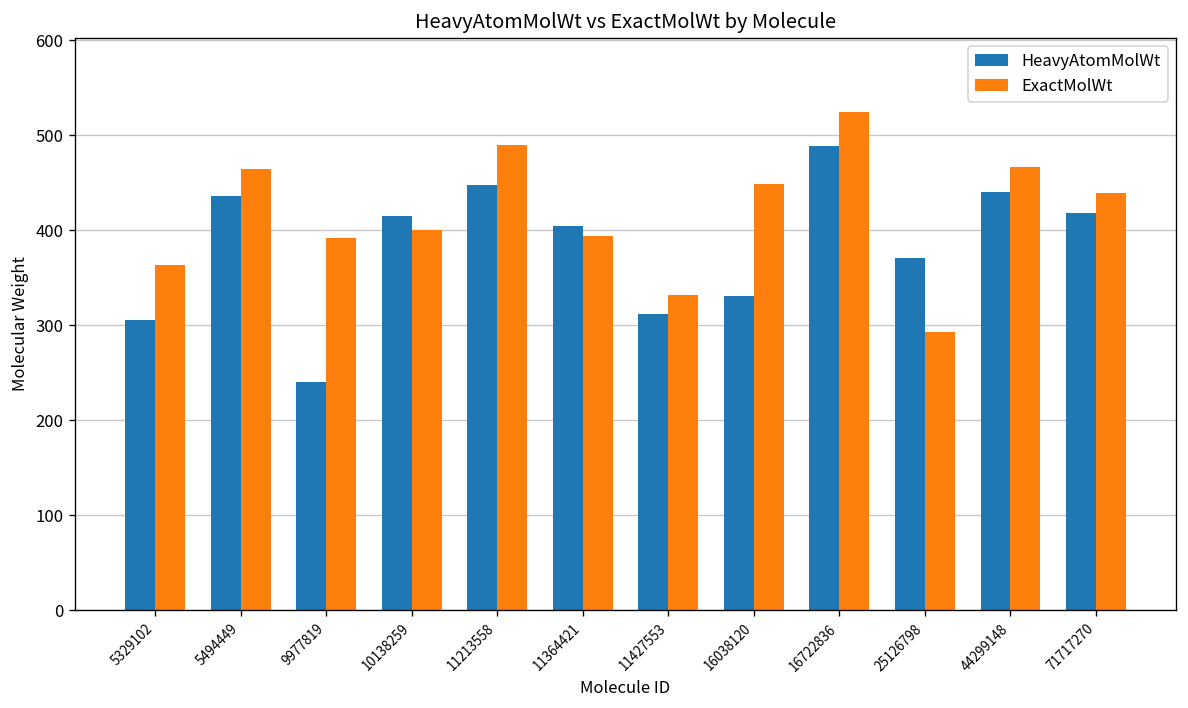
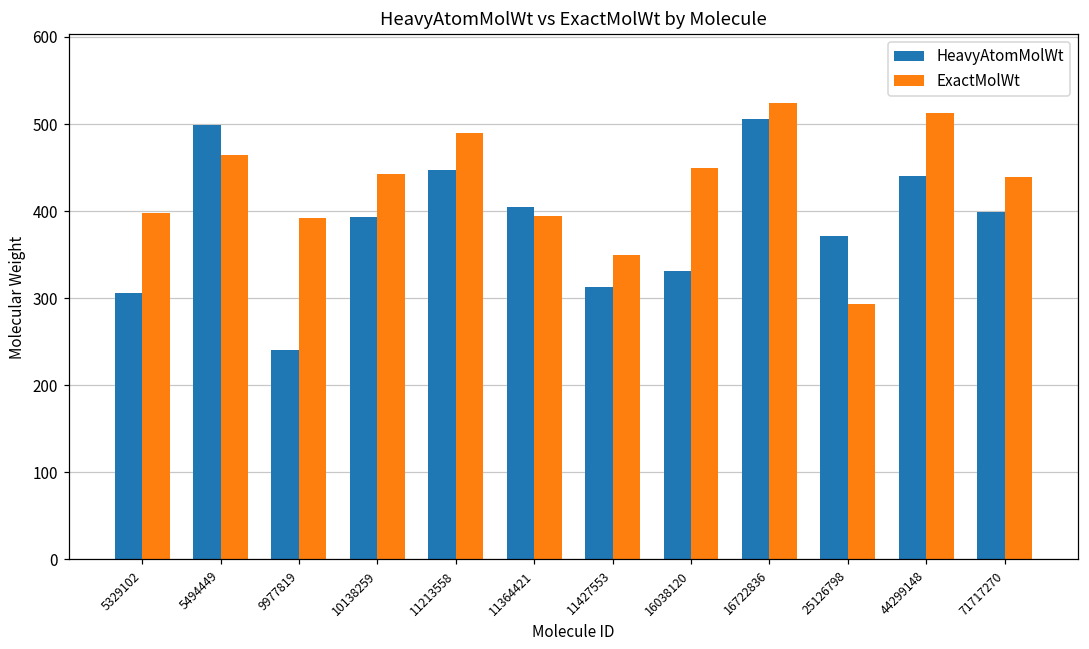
  {
    "HeavyAtomMolWt": {
      "5329102": 310,
-     "5494449": 440,
+     "5494449": 500,
      "9977819": 240,
-     "10138259": 420,
+     "10138259": 390,
      "11213558": 450,
      "11364421": 400,
      "11427553": 310,
      "16038120": 330,
-     "16722836": 490,
+     "16722836": 510,
      "25126798": 370,
      "44299148": 440,
-     "71717270": 420
+     "71717270": 400
    },
    "ExactMolWt": {
-     "5329102": 360,
+     "5329102": 400,
      "5494449": 460,
      "9977819": 390,
-     "10138259": 400,
+     "10138259": 440,
      "11213558": 490,
      "11364421": 390,
-     "11427553": 330,
+     "11427553": 350,
      "16038120": 450,
      "16722836": 520,
      "25126798": 290,
-     "44299148": 470,
+     "44299148": 510,
      "71717270": 440
    }
  }
